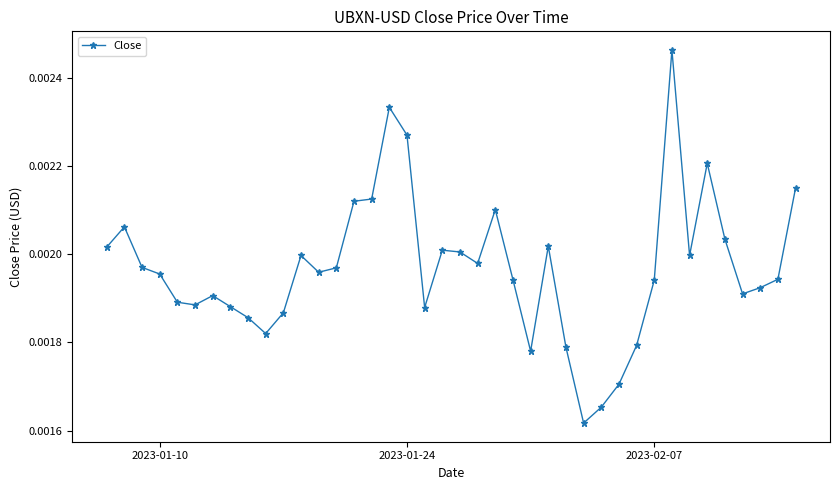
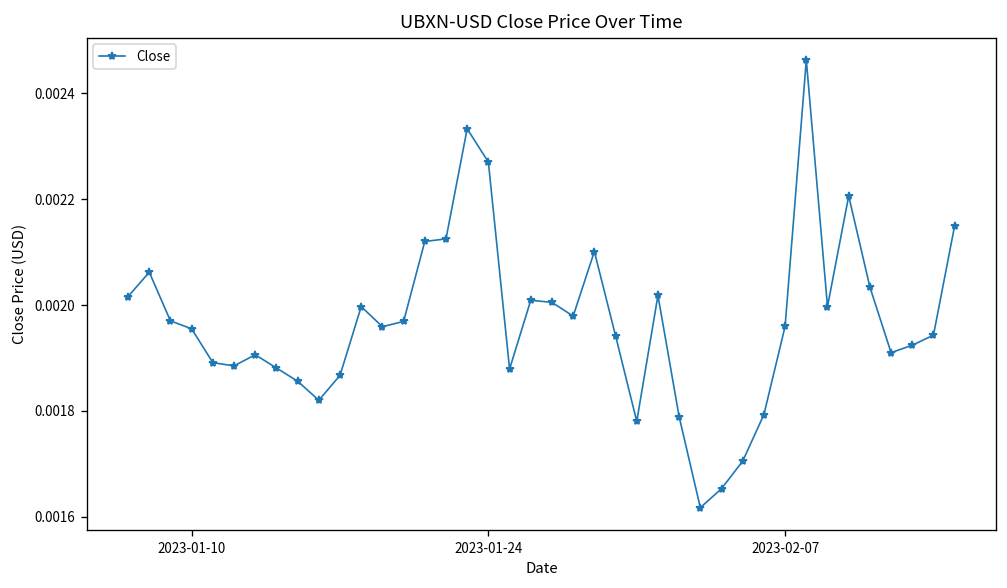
  {
    "2023-01-10": 0.00196,
    "2023-01-24": 0.00227,
-   "2023-02-07": 0.00194
+   "2023-02-07": 0.00196
  }
